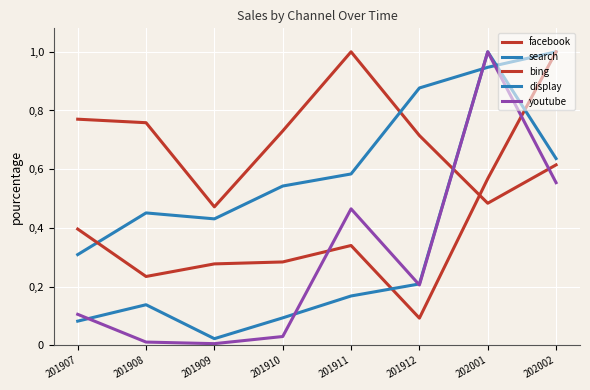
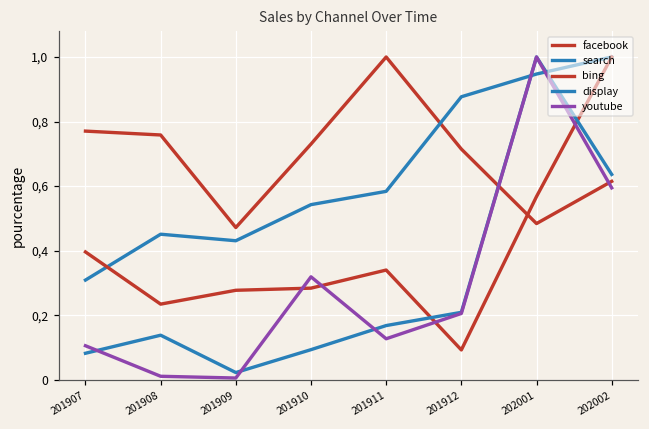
  {
    "youtube": {
      "201907": 1.1,
      "201908": 0.1,
      "201909": 0.1,
-     "201910": 0.3,
-     "201911": 4.6,
-     "202002": 5.5
+     "201910": 3.2,
+     "201911": 1.3,
+     "202002": 5.9
    }
  }
